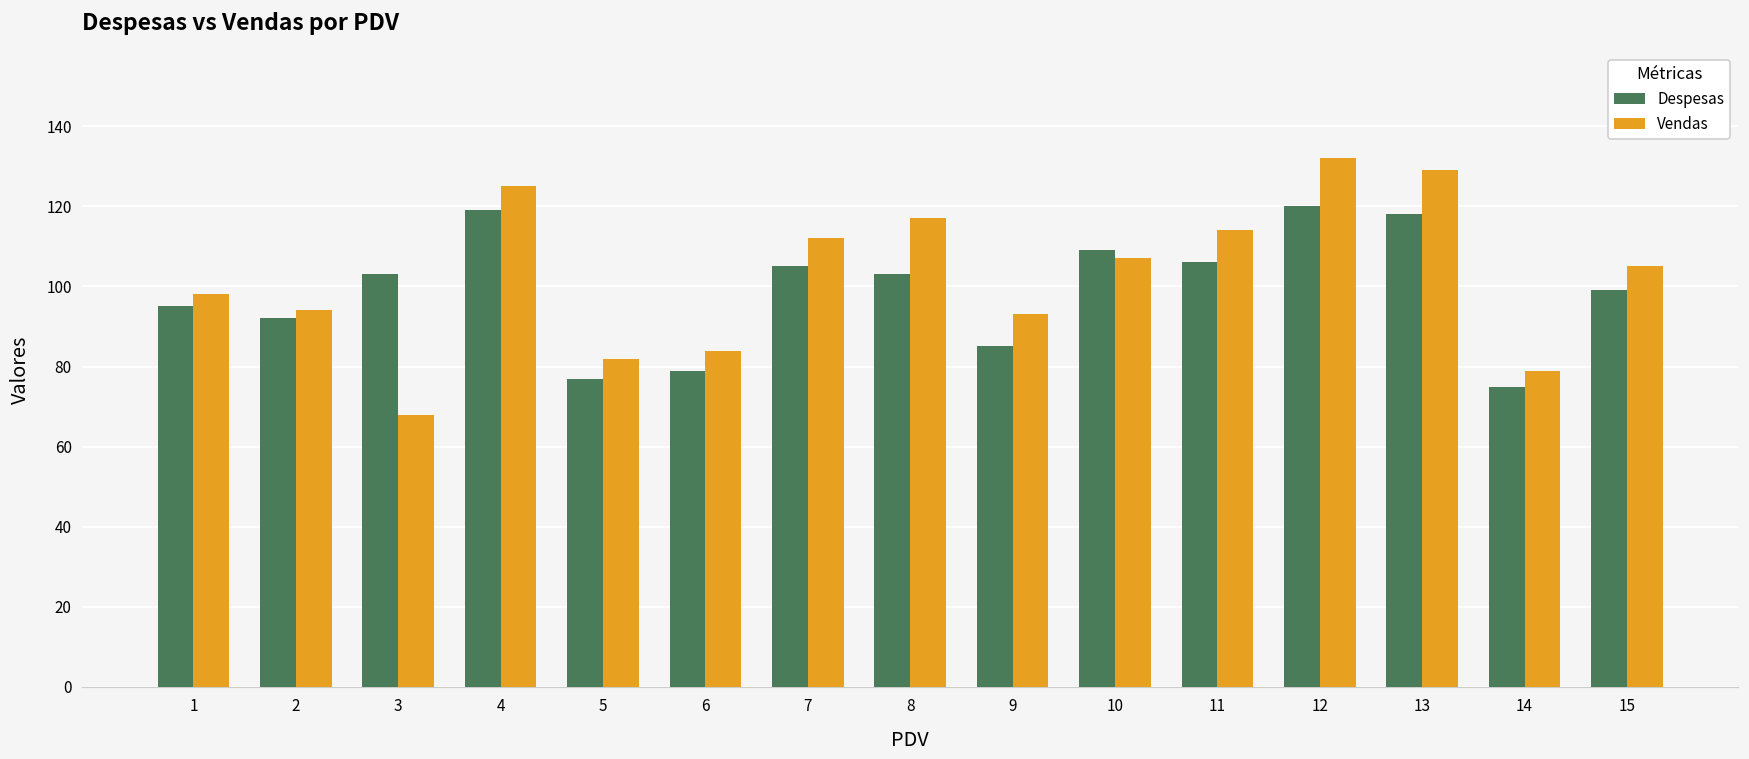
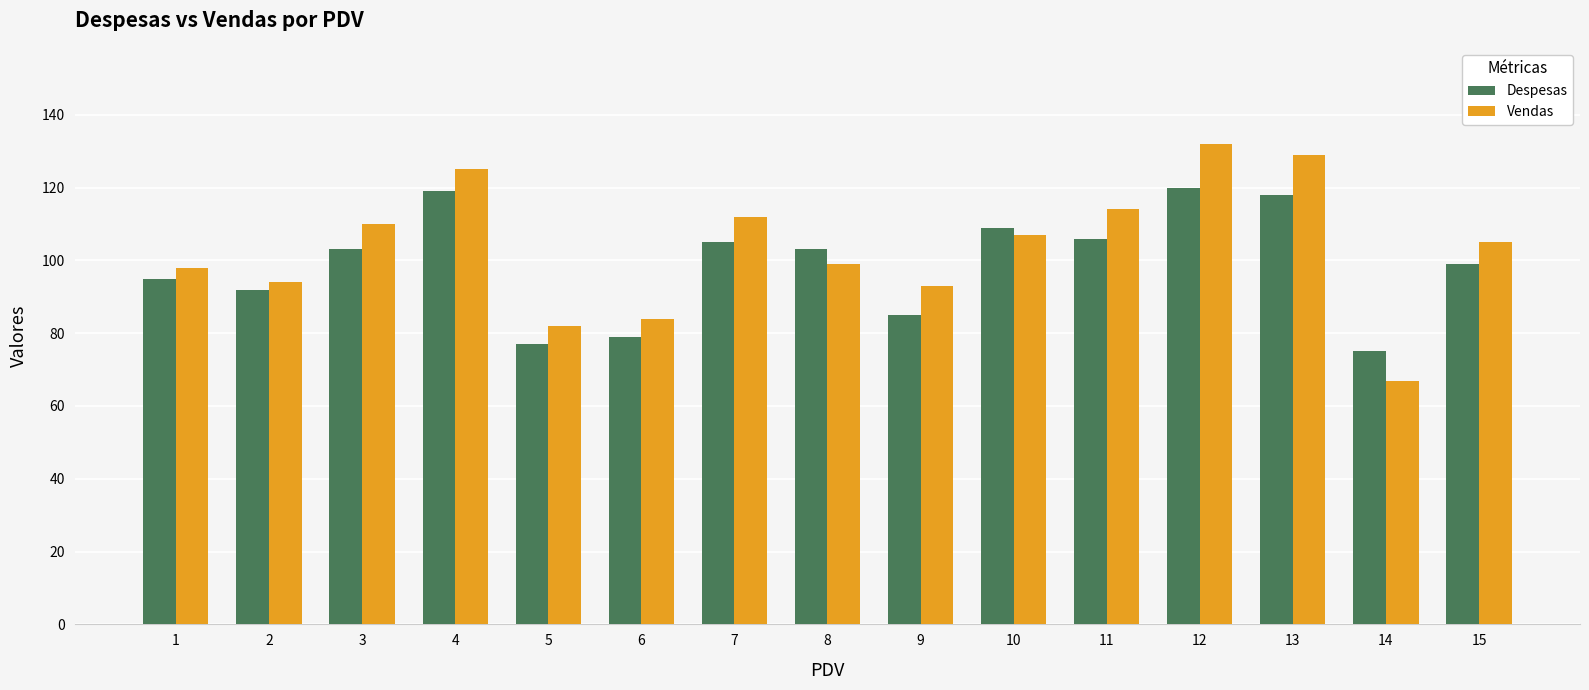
  {
    "Despesas": {
      "1": 95,
      "2": 92,
      "3": 103,
      "4": 119,
      "5": 77,
      "6": 79,
      "7": 105,
      "8": 103,
      "9": 85,
      "10": 109,
      "11": 106,
      "12": 120,
      "13": 118,
      "14": 75,
      "15": 99
    },
    "Vendas": {
      "1": 98,
      "2": 94,
-     "3": 68,
+     "3": 110,
      "4": 125,
      "5": 82,
      "6": 84,
      "7": 112,
-     "8": 117,
+     "8": 99,
      "9": 93,
      "10": 107,
      "11": 114,
      "12": 132,
      "13": 129,
-     "14": 79,
+     "14": 67,
      "15": 105
    }
  }
